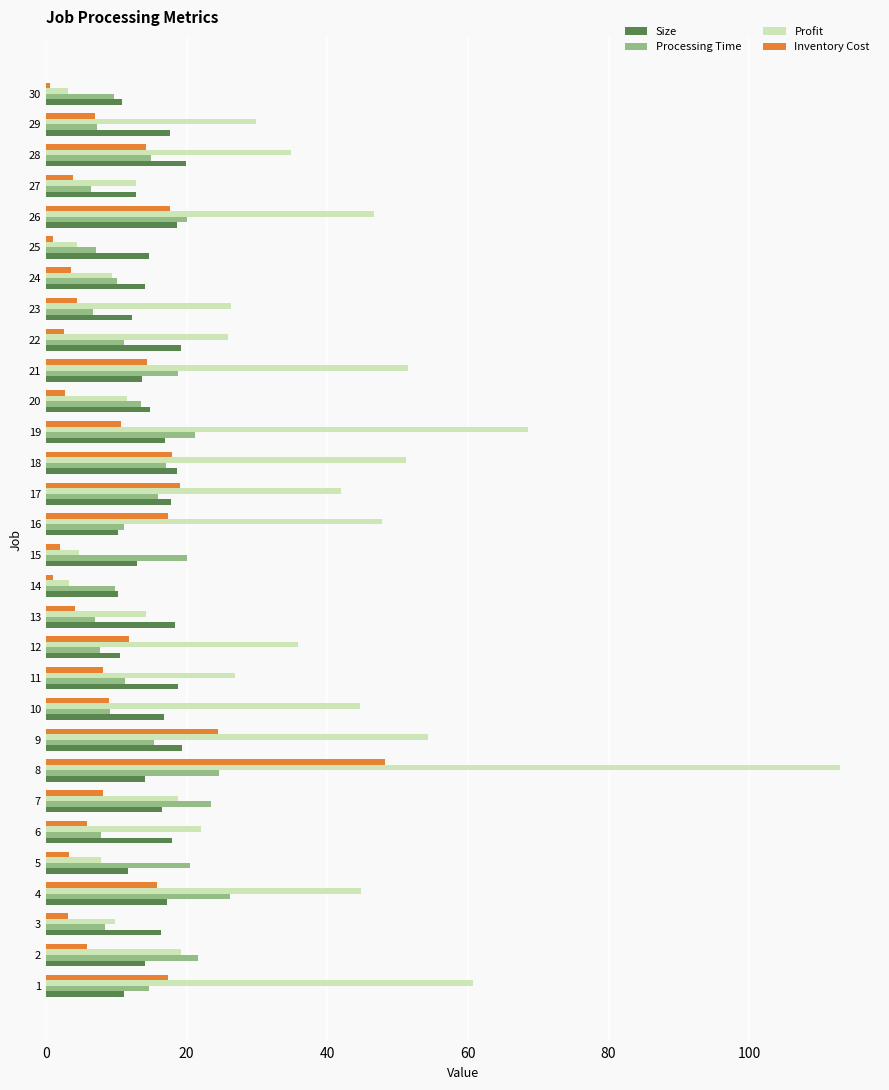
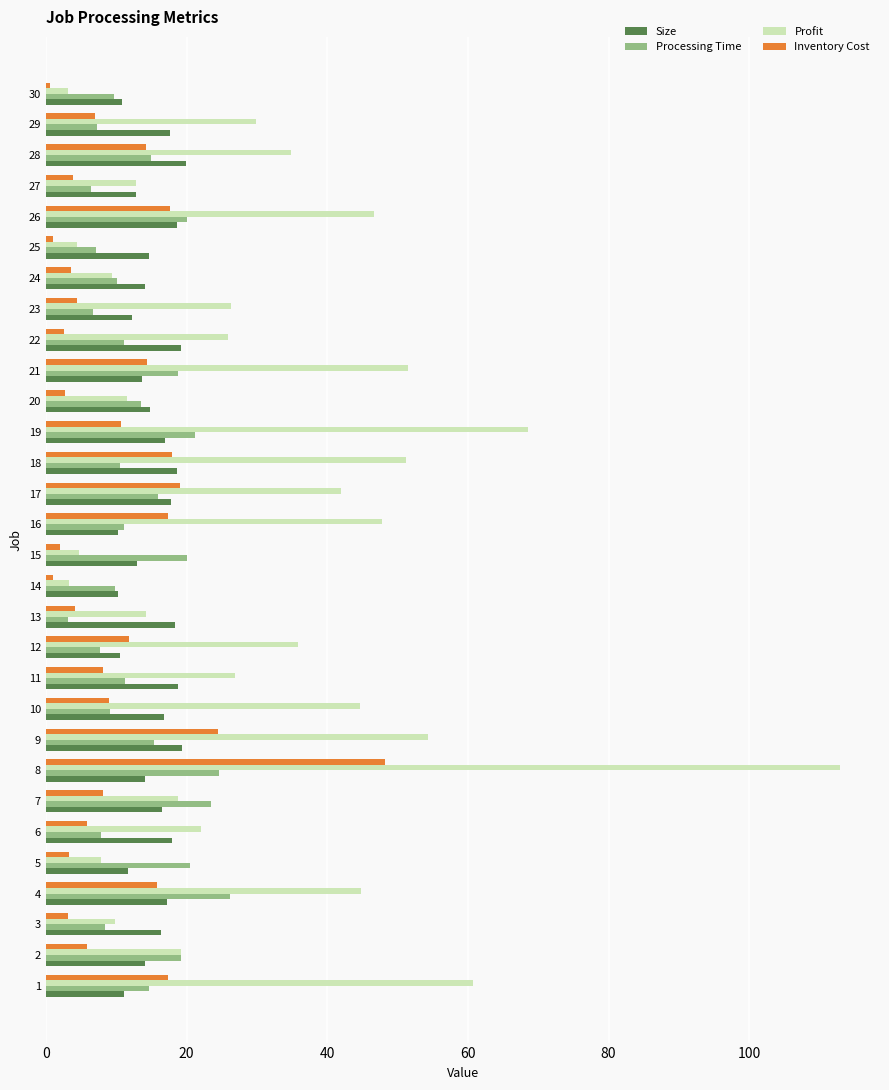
  {
    "Size": {
      "30": 11,
      "29": 18,
      "28": 20,
      "27": 13,
      "26": 19,
      "25": 15,
      "24": 14,
      "23": 12,
      "22": 19,
      "21": 14,
      "20": 15,
      "19": 17,
      "18": 19,
      "17": 18,
      "16": 10,
      "15": 13,
      "14": 10,
      "13": 18,
      "12": 11,
      "11": 19,
      "10": 17,
      "9": 19,
      "8": 14,
      "7": 17,
      "6": 18,
      "5": 12,
      "4": 17,
      "3": 16,
      "2": 14,
      "1": 11
    },
    "Processing Time": {
      "30": 10,
      "29": 7,
      "28": 15,
      "27": 6,
      "26": 20,
      "25": 7,
      "24": 10,
      "23": 7,
      "22": 11,
      "21": 19,
      "20": 14,
      "19": 21,
-     "18": 17,
+     "18": 10,
      "17": 16,
      "16": 11,
      "15": 20,
      "14": 10,
-     "13": 7,
+     "13": 3,
      "12": 8,
      "11": 11,
      "10": 9,
      "9": 15,
      "8": 25,
      "7": 23,
      "6": 8,
      "5": 21,
      "4": 26,
      "3": 8,
-     "2": 22,
+     "2": 19,
      "1": 15
    },
    "Profit": {
      "30": 3,
      "29": 30,
      "28": 35,
      "27": 13,
      "26": 47,
      "25": 4,
      "24": 9,
      "23": 26,
      "22": 26,
      "21": 51,
      "20": 12,
      "19": 69,
      "18": 51,
      "17": 42,
      "16": 48,
      "15": 5,
      "14": 3,
      "13": 14,
      "12": 36,
      "11": 27,
      "10": 45,
      "9": 54,
      "8": 113,
      "7": 19,
      "6": 22,
      "5": 8,
      "4": 45,
      "3": 10,
      "2": 19,
      "1": 61
    },
    "Inventory Cost": {
      "30": 1,
      "29": 7,
      "28": 14,
      "27": 4,
      "26": 18,
      "25": 1,
      "24": 4,
      "23": 4,
      "22": 3,
      "21": 14,
      "20": 3,
      "19": 11,
      "18": 18,
      "17": 19,
      "16": 17,
      "15": 2,
      "14": 1,
      "13": 4,
      "12": 12,
      "11": 8,
      "10": 9,
      "9": 24,
      "8": 48,
      "7": 8,
      "6": 6,
      "5": 3,
      "4": 16,
      "3": 3,
      "2": 6,
      "1": 17
    }
  }
